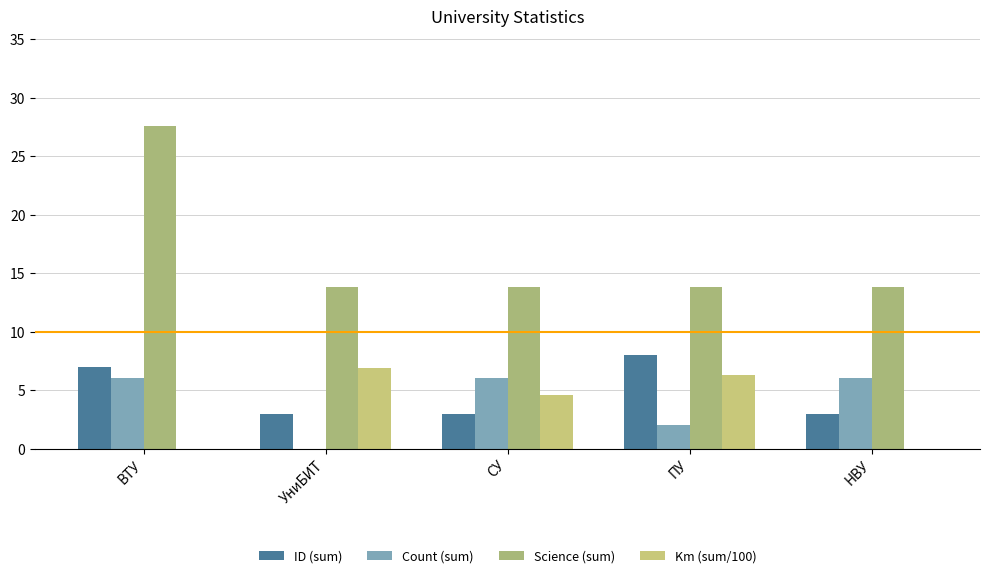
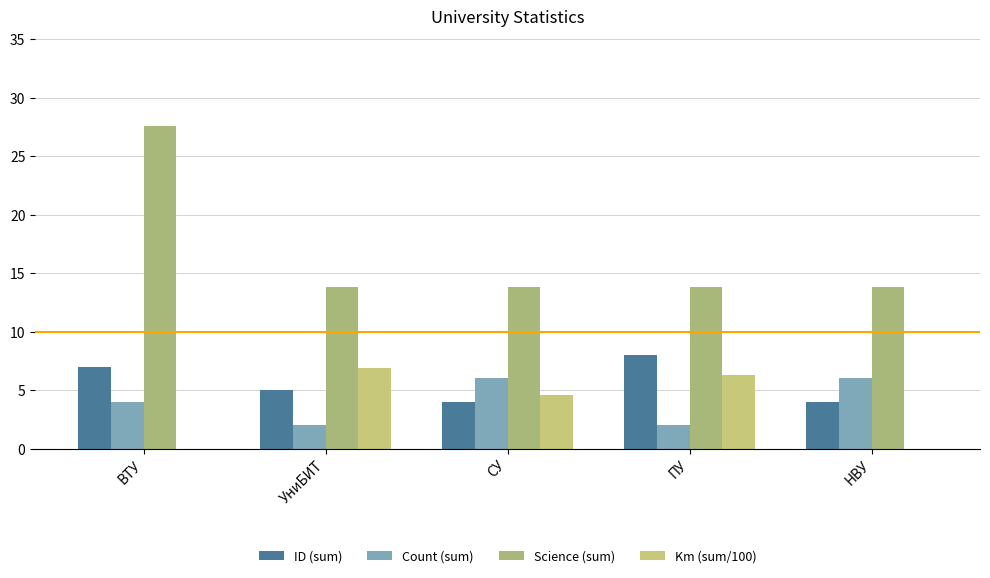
  {
    "ID (sum)": {
      "ВТУ": 7,
-     "УниБИТ": 3,
-     "СУ": 3,
+     "УниБИТ": 5,
+     "СУ": 4,
      "ПУ": 8,
-     "НВУ": 3
+     "НВУ": 4
    },
    "Count (sum)": {
-     "ВТУ": 6,
-     "УниБИТ": 0,
+     "ВТУ": 4,
+     "УниБИТ": 2,
      "СУ": 6,
      "ПУ": 2,
      "НВУ": 6
    }
  }
